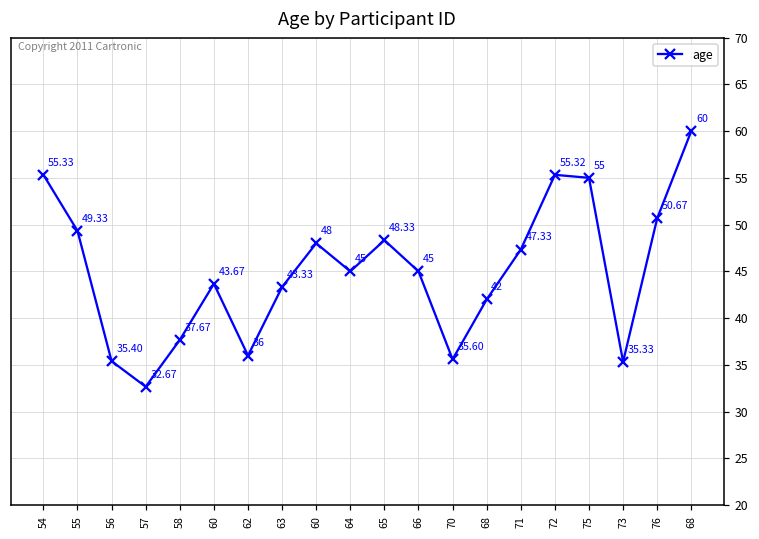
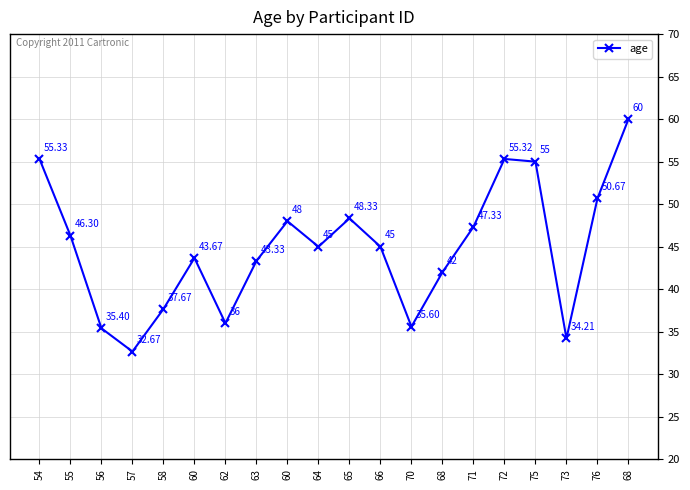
  {
    "54": 55.33,
-   "55": 49.33,
+   "55": 46.30,
    "56": 35.40,
    "57": 32.67,
    "58": 37.67,
    "62": 36,
    "63": 43.33,
    "64": 45,
    "65": 48.33,
    "66": 45,
    "70": 35.60,
    "71": 47.33,
    "72": 55.32,
    "75": 55,
-   "73": 35.33,
+   "73": 34.21,
    "76": 50.67
  }
